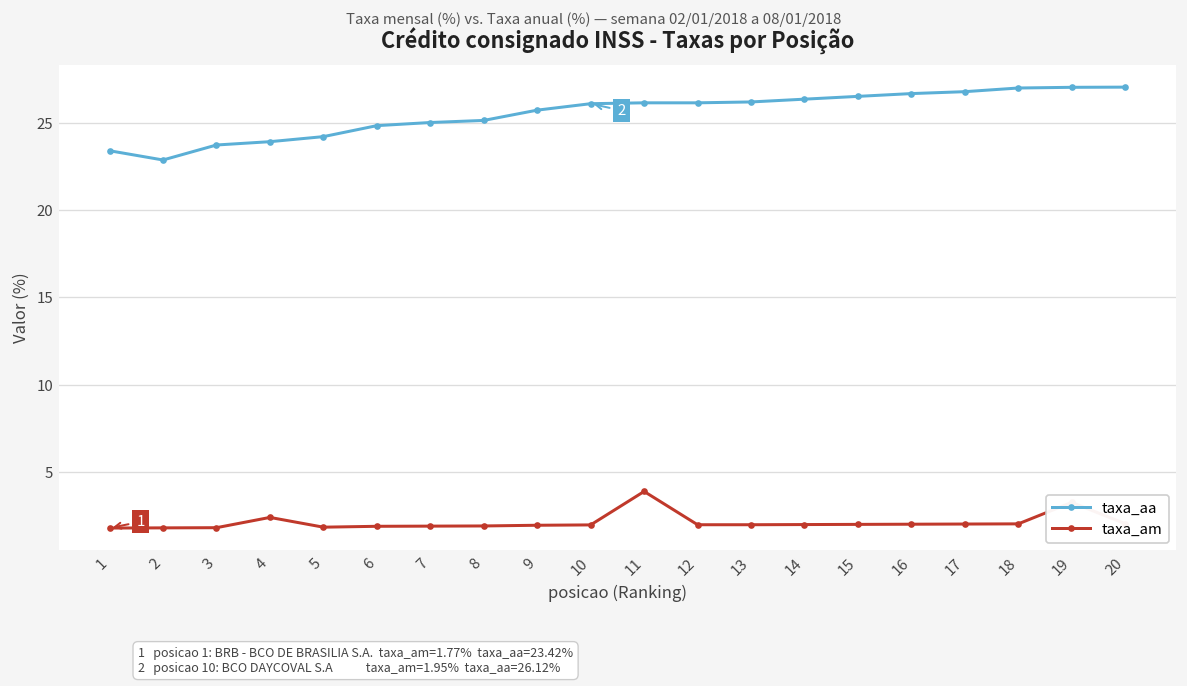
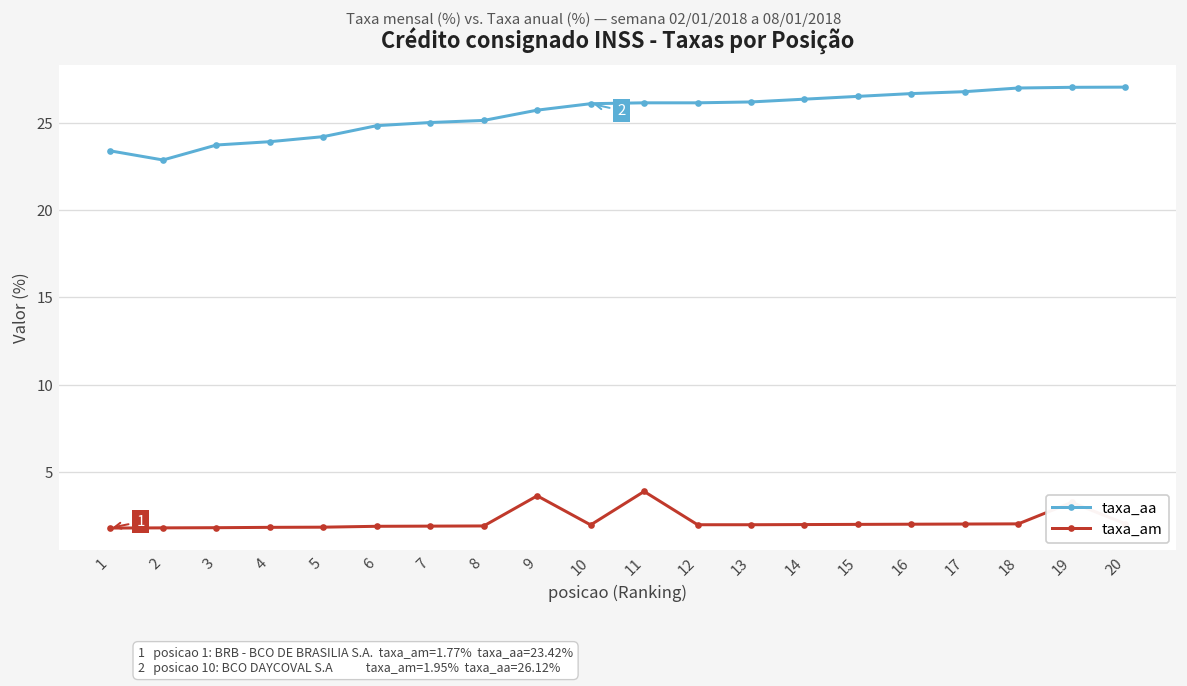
  {
    "taxa_aa": {
      "1": 23.4,
      "2": 22.9,
      "3": 23.8,
      "4": 23.9,
      "5": 24.2,
      "6": 24.9,
      "7": 25.0,
      "8": 25.2,
      "9": 25.8,
      "11": 26.2,
      "12": 26.2,
      "13": 26.2,
      "14": 26.4,
      "15": 26.5,
      "16": 26.7,
      "17": 26.8,
      "18": 27.0,
      "19": 27.1,
      "20": 27.1
    },
    "taxa_am": {
      "2": 1.8,
      "3": 1.8,
-     "4": 2.4,
+     "4": 1.8,
      "5": 1.8,
      "6": 1.9,
      "7": 1.9,
      "8": 1.9,
-     "9": 1.9,
+     "9": 3.6,
      "10": 2.0,
      "11": 3.9,
      "12": 2.0,
      "13": 2.0,
      "14": 2.0,
      "15": 2.0,
      "16": 2.0,
      "17": 2.0,
      "18": 2.0
    }
  }
